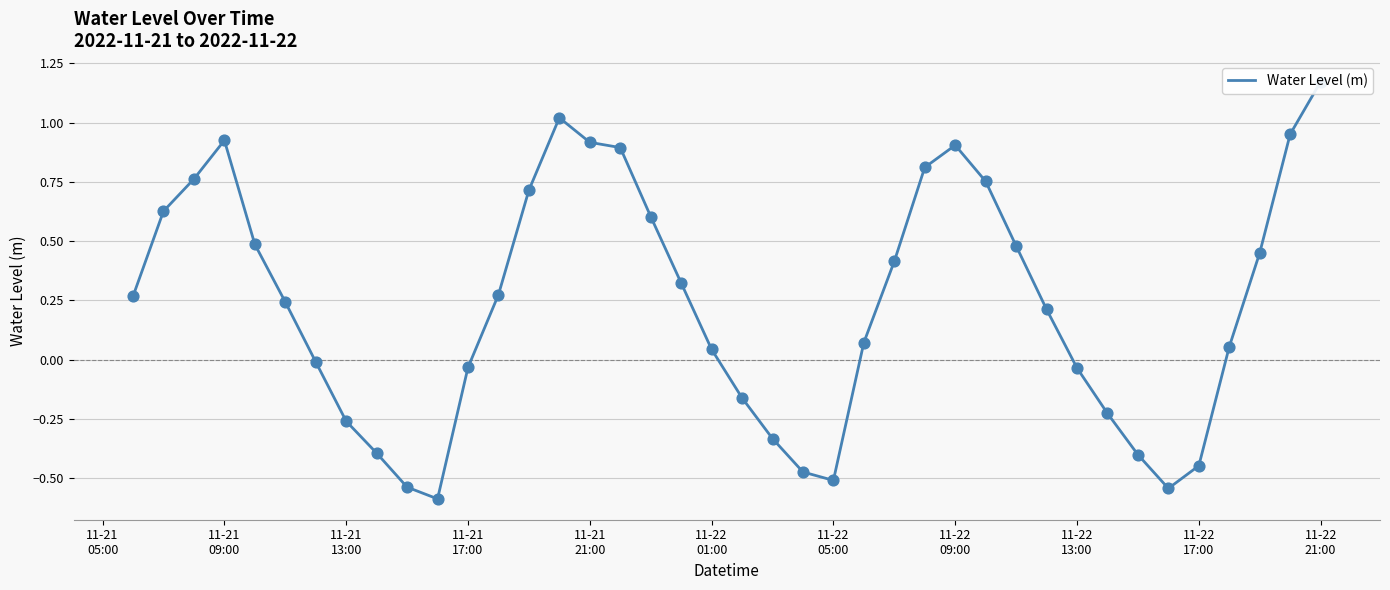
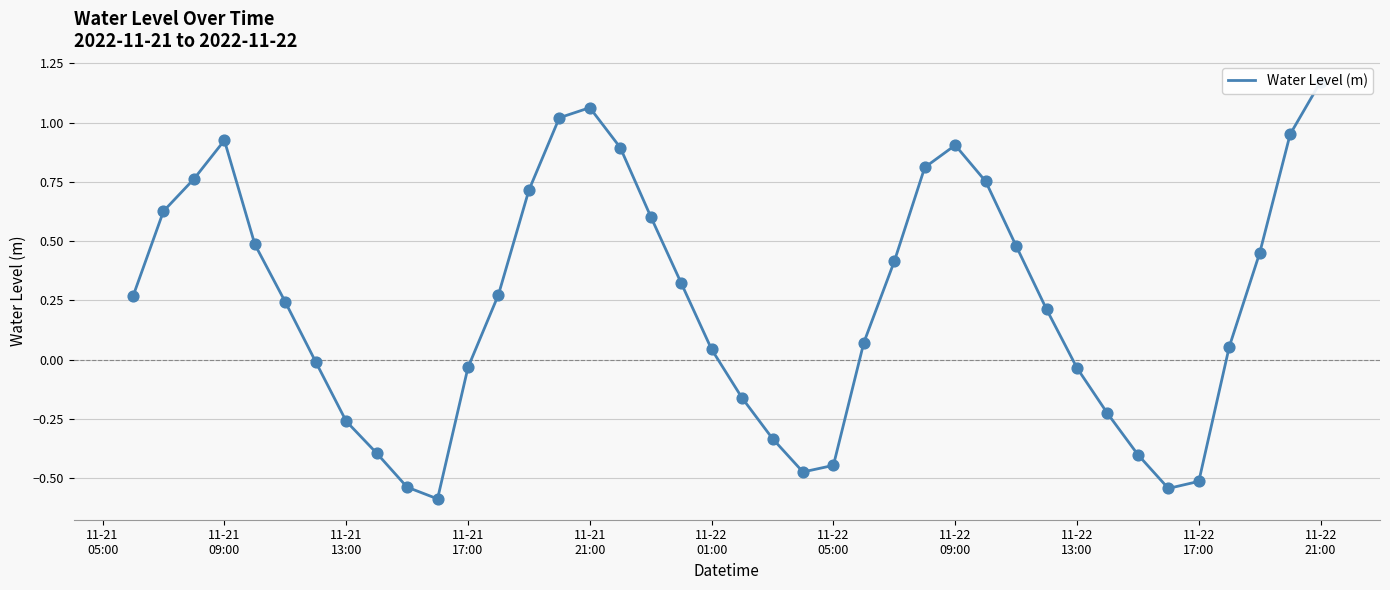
  {
    "11-21 09:00": 0.93,
    "11-21 13:00": -0.26,
    "11-21 17:00": -0.03,
-   "11-21 21:00": 0.92,
+   "11-21 21:00": 1.06,
    "11-22 01:00": 0.04,
-   "11-22 05:00": -0.51,
+   "11-22 05:00": -0.45,
    "11-22 09:00": 0.90,
    "11-22 13:00": -0.04,
-   "11-22 17:00": -0.45
+   "11-22 17:00": -0.51
  }
